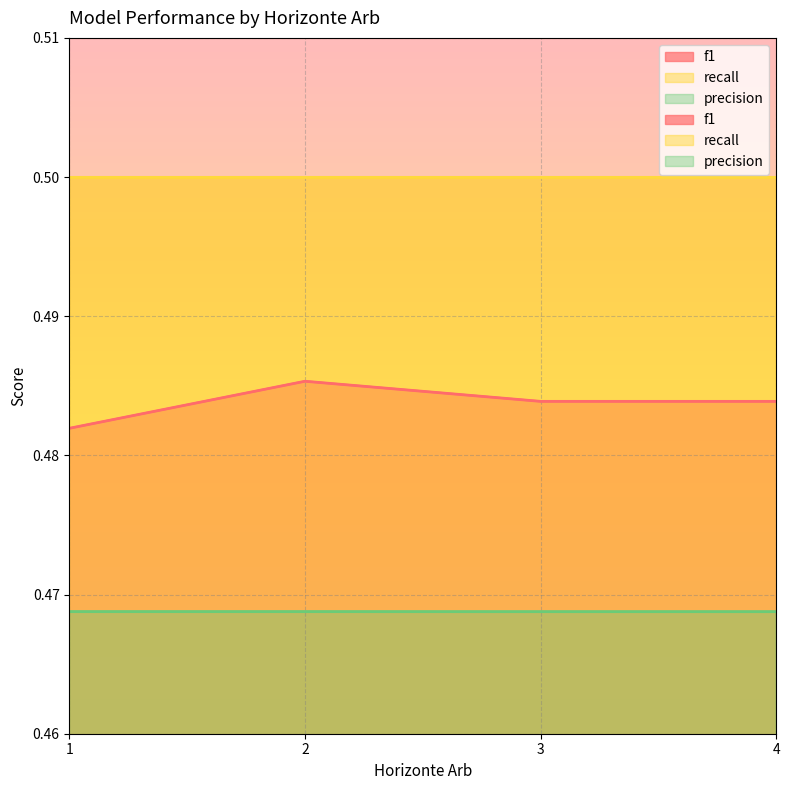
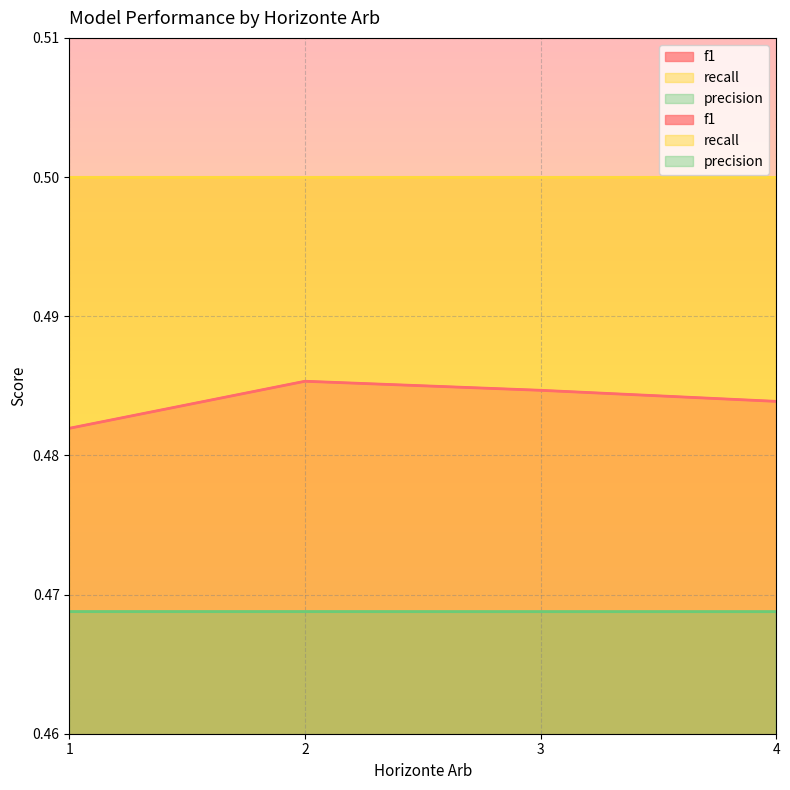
  {
    "f1": {
      "1": 0.4819,
      "2": 0.4853,
-     "3": 0.4839,
+     "3": 0.4847,
      "4": 0.4839
    },
    "recall": {
      "1": 0.5000,
      "2": 0.5000,
      "3": 0.5000,
      "4": 0.5000
    },
    "precision": {
      "1": 0.4688,
      "2": 0.4688,
      "3": 0.4688,
      "4": 0.4688
    }
  }
